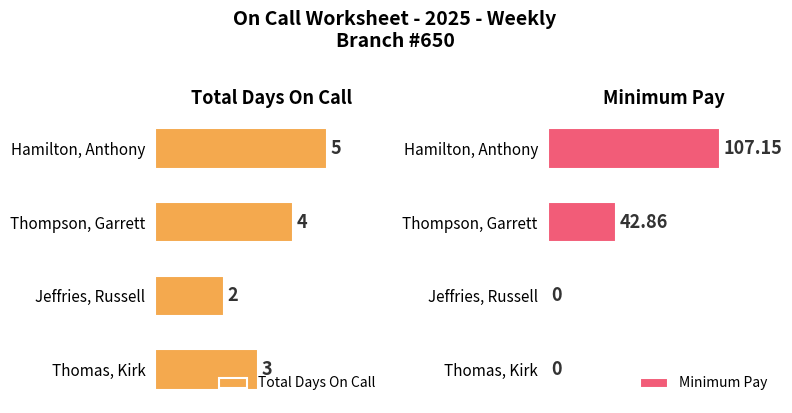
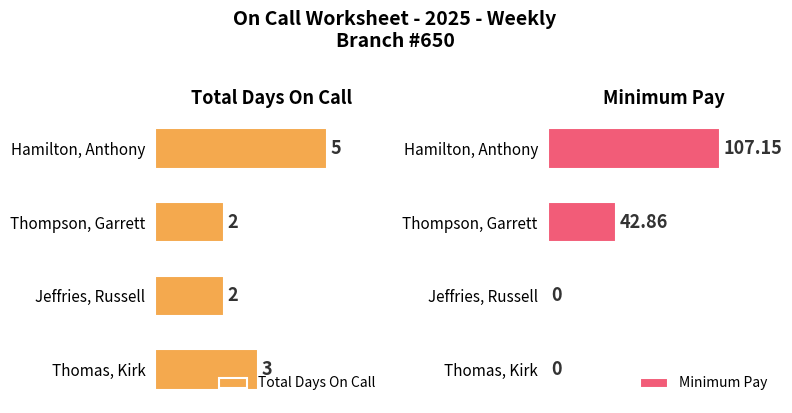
  {
    "Total Days On Call": {
      "Hamilton, Anthony": 5,
-     "Thompson, Garrett": 4,
+     "Thompson, Garrett": 2,
      "Jeffries, Russell": 2,
      "Thomas, Kirk": 3
    },
    "Minimum Pay": {
      "Hamilton, Anthony": 107.15,
      "Thompson, Garrett": 42.86,
      "Jeffries, Russell": 0,
      "Thomas, Kirk": 0
    }
  }
